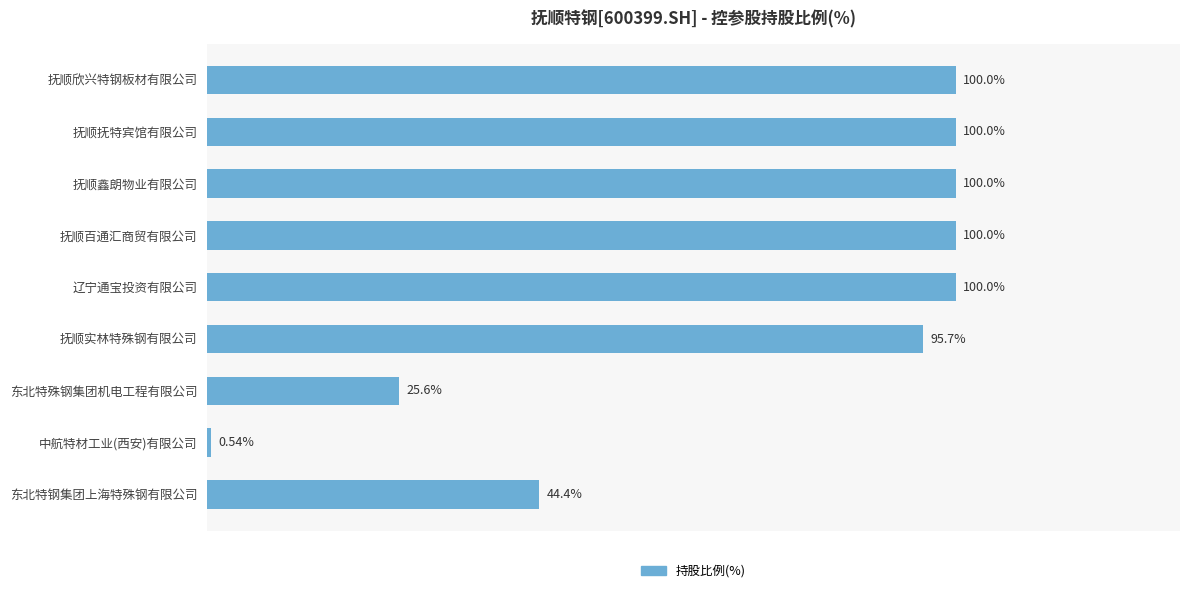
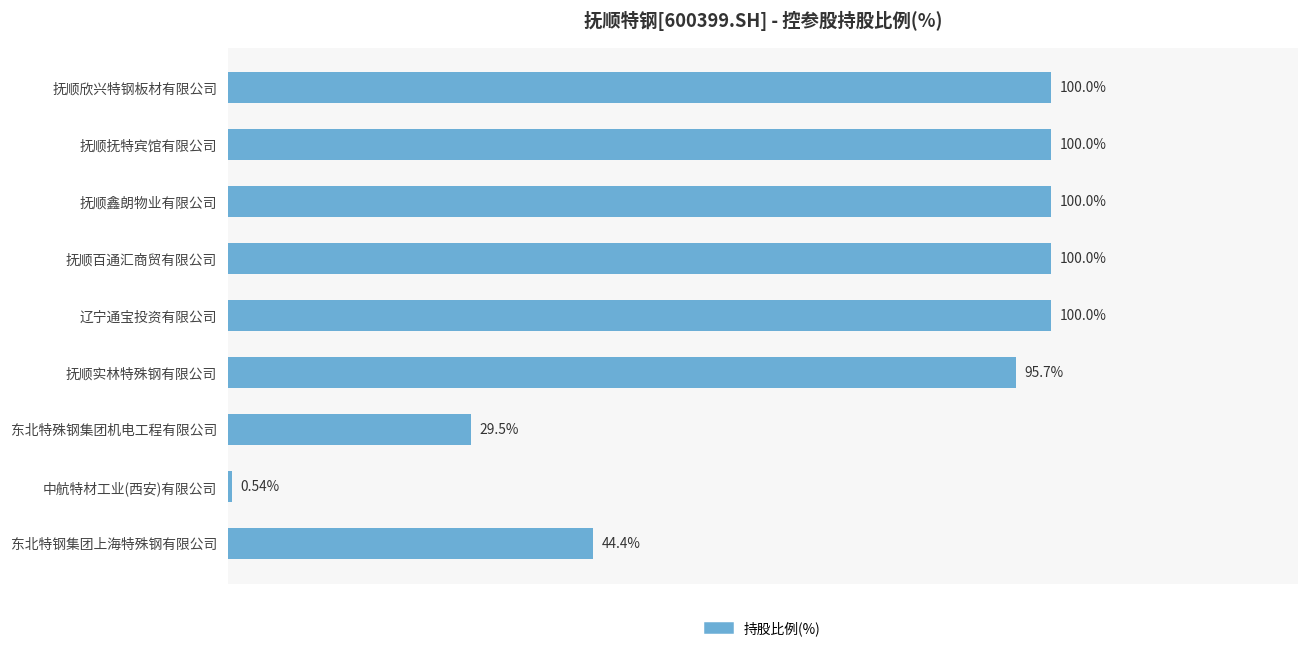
  {
    "抚顺欣兴特钢板材有限公司": "100.0%",
    "抚顺抚特宾馆有限公司": "100.0%",
    "抚顺鑫朗物业有限公司": "100.0%",
    "抚顺百通汇商贸有限公司": "100.0%",
    "辽宁通宝投资有限公司": "100.0%",
    "抚顺实林特殊钢有限公司": "95.7%",
-   "东北特殊钢集团机电工程有限公司": "25.6%",
+   "东北特殊钢集团机电工程有限公司": "29.5%",
    "中航特材工业(西安)有限公司": "0.54%",
    "东北特钢集团上海特殊钢有限公司": "44.4%"
  }
